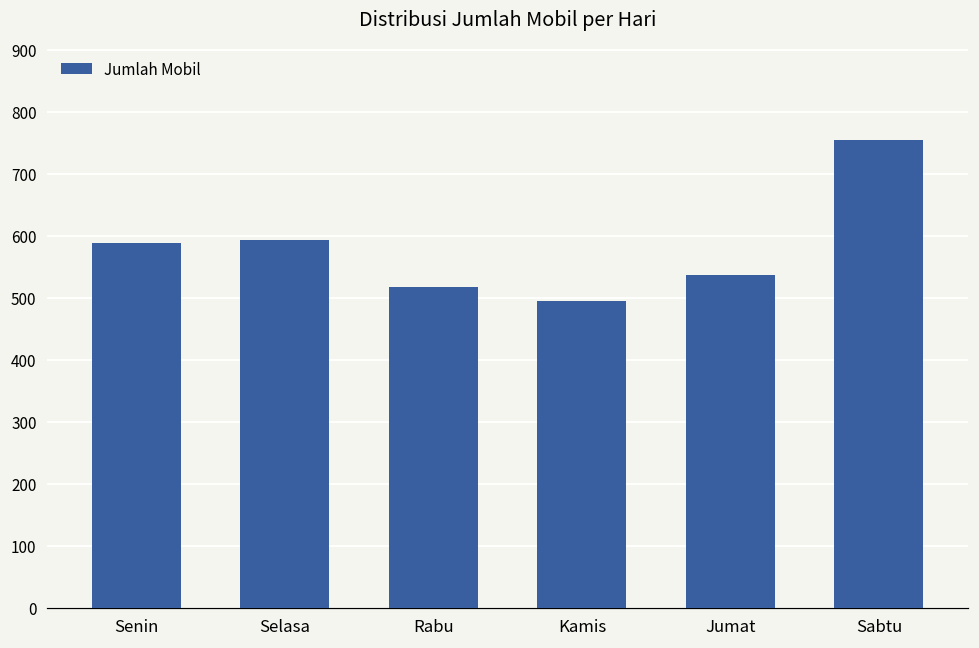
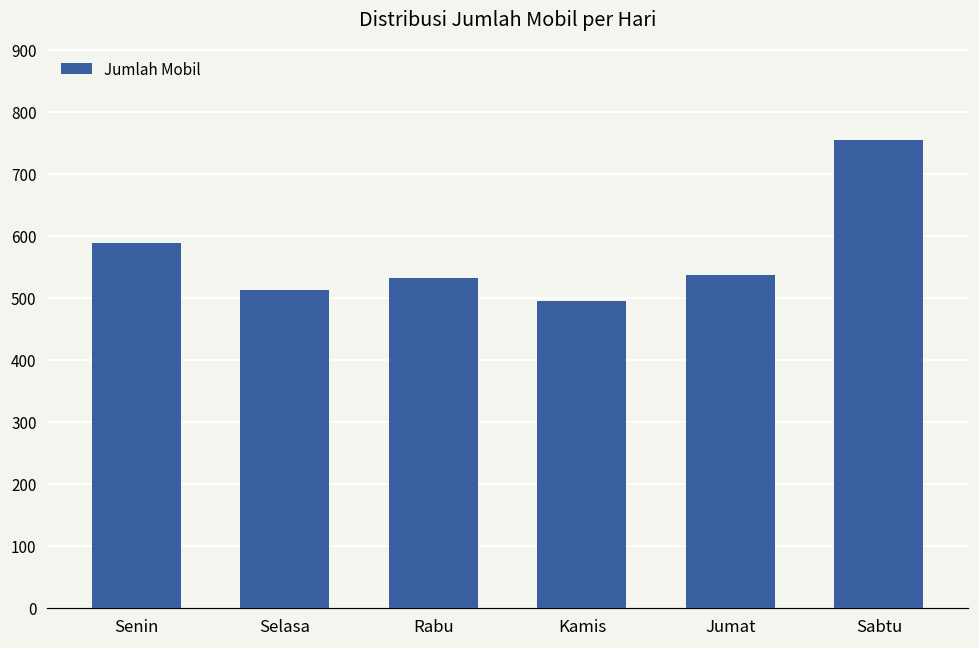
  {
    "Senin": 590,
-   "Selasa": 590,
-   "Rabu": 520,
+   "Selasa": 510,
+   "Rabu": 530,
    "Kamis": 490,
    "Jumat": 540,
    "Sabtu": 760
  }
